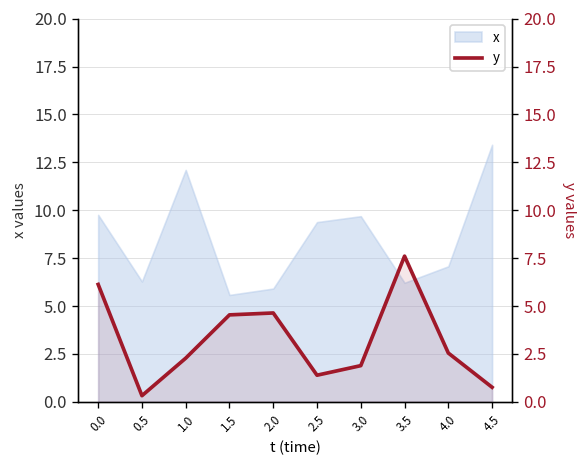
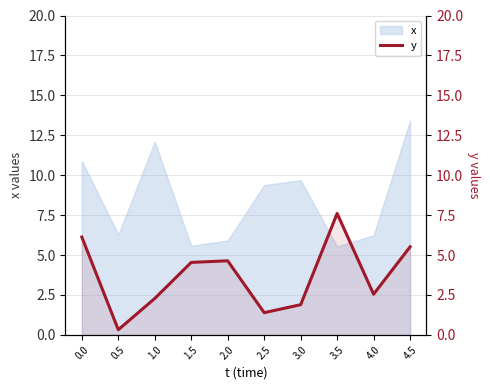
  {
    "x": {
-     "0.0": 9.8,
+     "0.0": 10.9,
      "0.5": 6.3,
      "1.0": 12.1,
      "1.5": 5.6,
      "2.0": 5.9,
      "2.5": 9.4,
      "3.0": 9.7,
-     "3.5": 6.2,
-     "4.0": 7.1,
+     "3.5": 5.5,
+     "4.0": 6.2,
      "4.5": 13.4
    },
    "y": {
      "0.0": 6.1,
      "0.5": 0.3,
      "1.0": 2.3,
      "1.5": 4.5,
      "2.0": 4.6,
      "2.5": 1.4,
      "3.0": 1.9,
      "3.5": 7.6,
      "4.0": 2.5,
-     "4.5": 0.8
+     "4.5": 5.5
    }
  }
